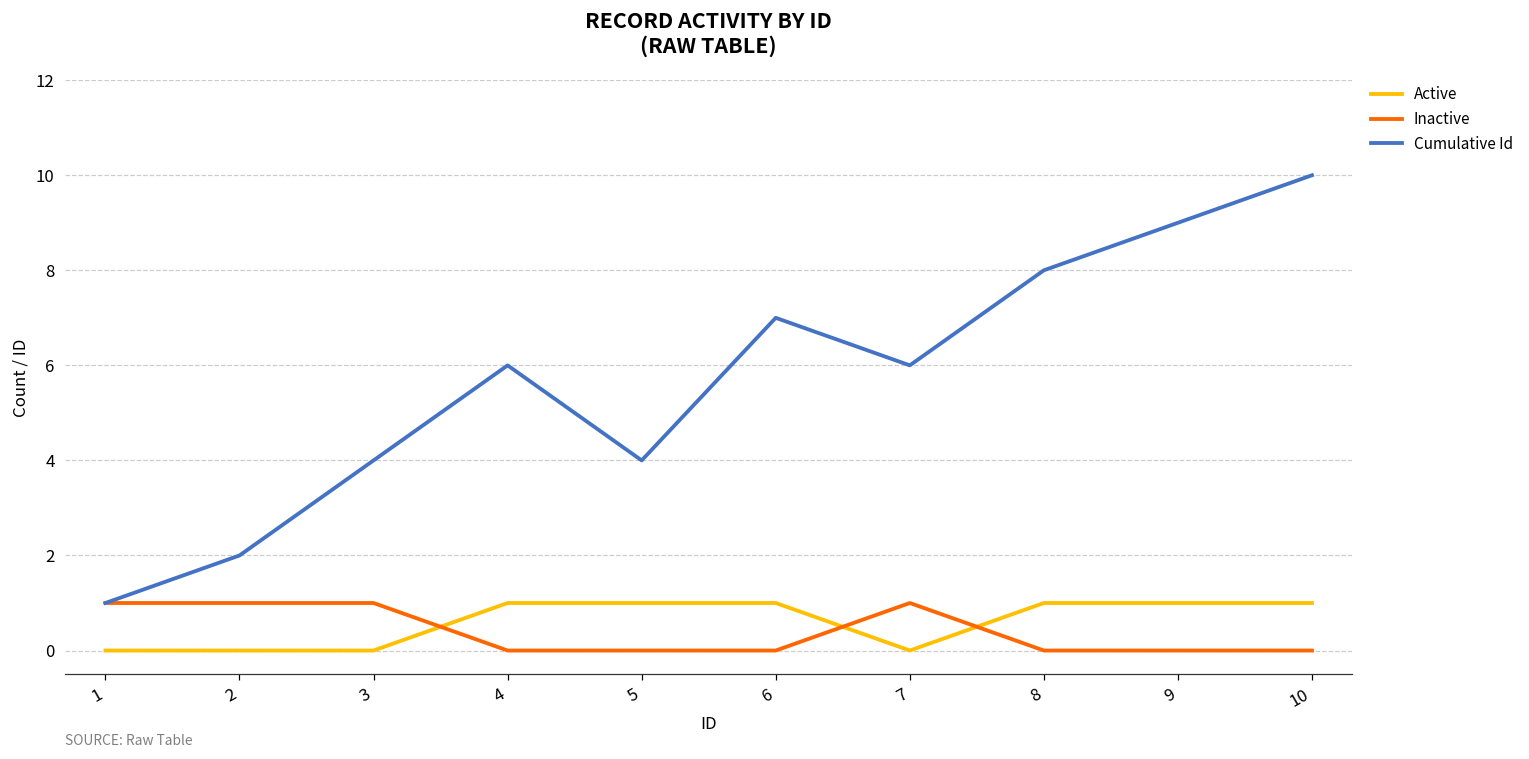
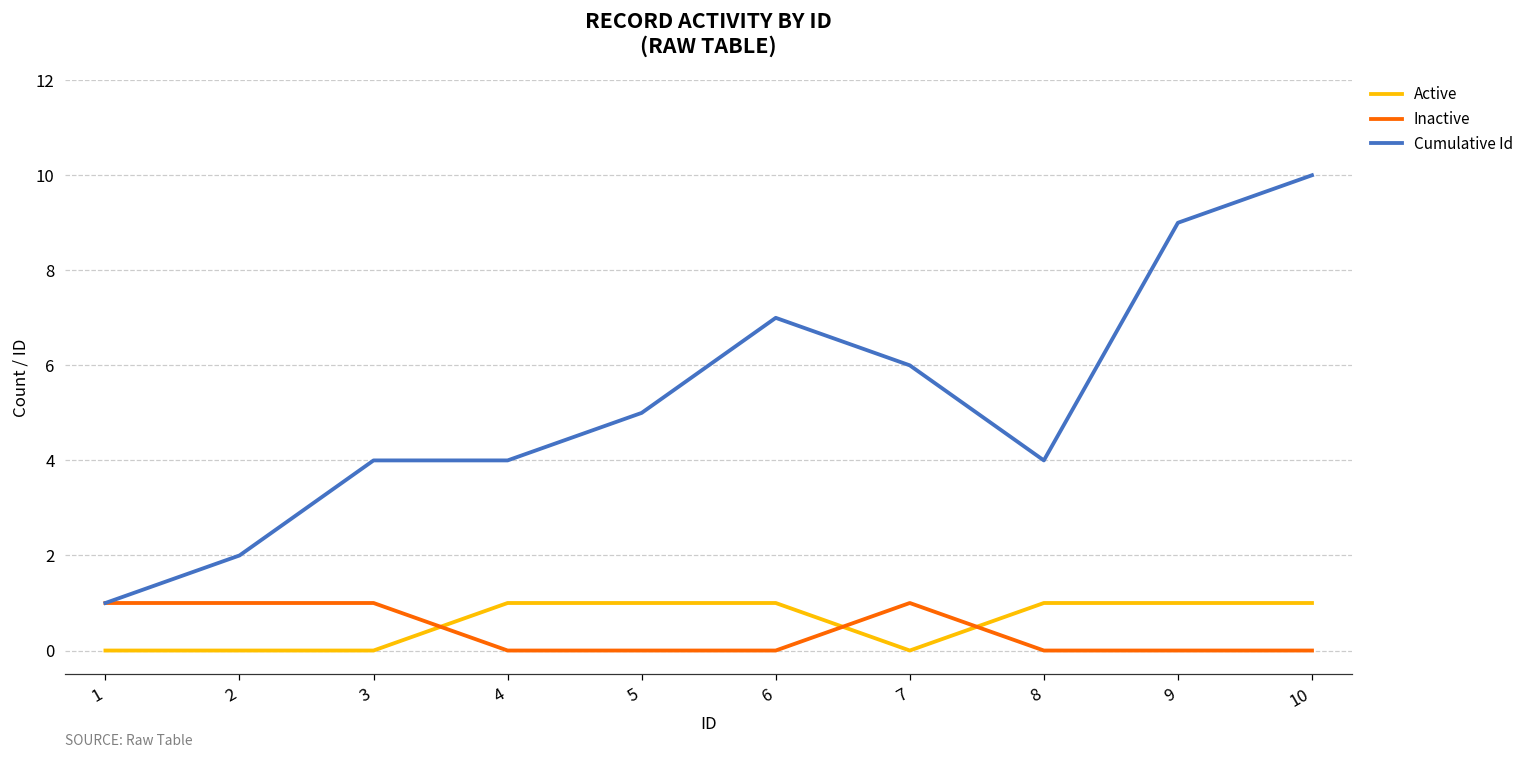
  {
    "Active": {
      "1": 0,
      "2": 0,
      "3": 0,
      "4": 1,
      "5": 1,
      "6": 1,
      "7": 0,
      "8": 1,
      "9": 1,
      "10": 1
    },
    "Inactive": {
      "2": 1,
      "3": 1,
      "4": 0,
      "5": 0,
      "6": 0,
      "7": 1,
      "8": 0,
      "9": 0,
      "10": 0
    },
    "Cumulative Id": {
      "2": 2,
      "3": 4,
-     "4": 6,
-     "5": 4,
+     "4": 4,
+     "5": 5,
      "6": 7,
      "7": 6,
-     "8": 8,
+     "8": 4,
      "9": 9,
      "10": 10
    }
  }
